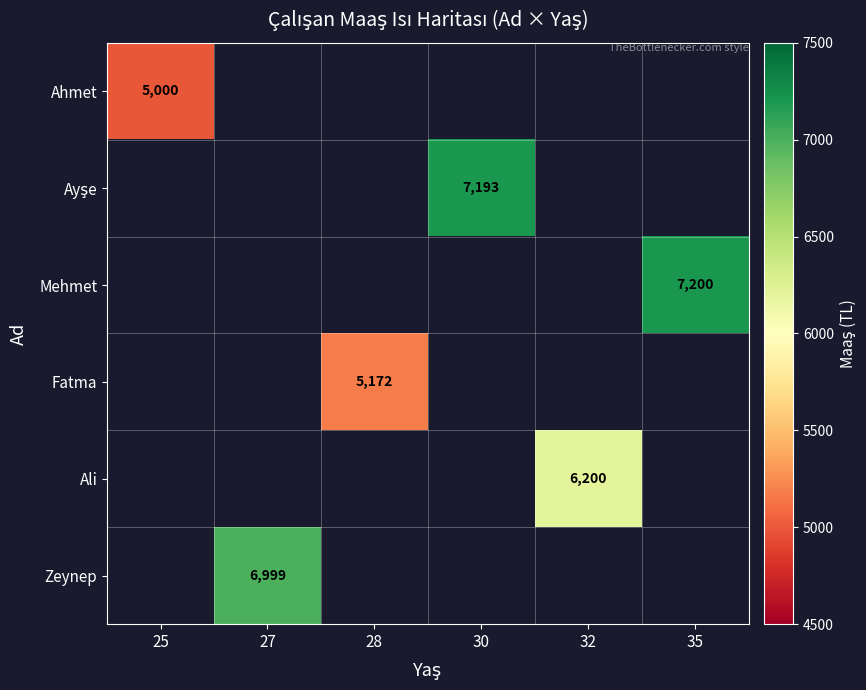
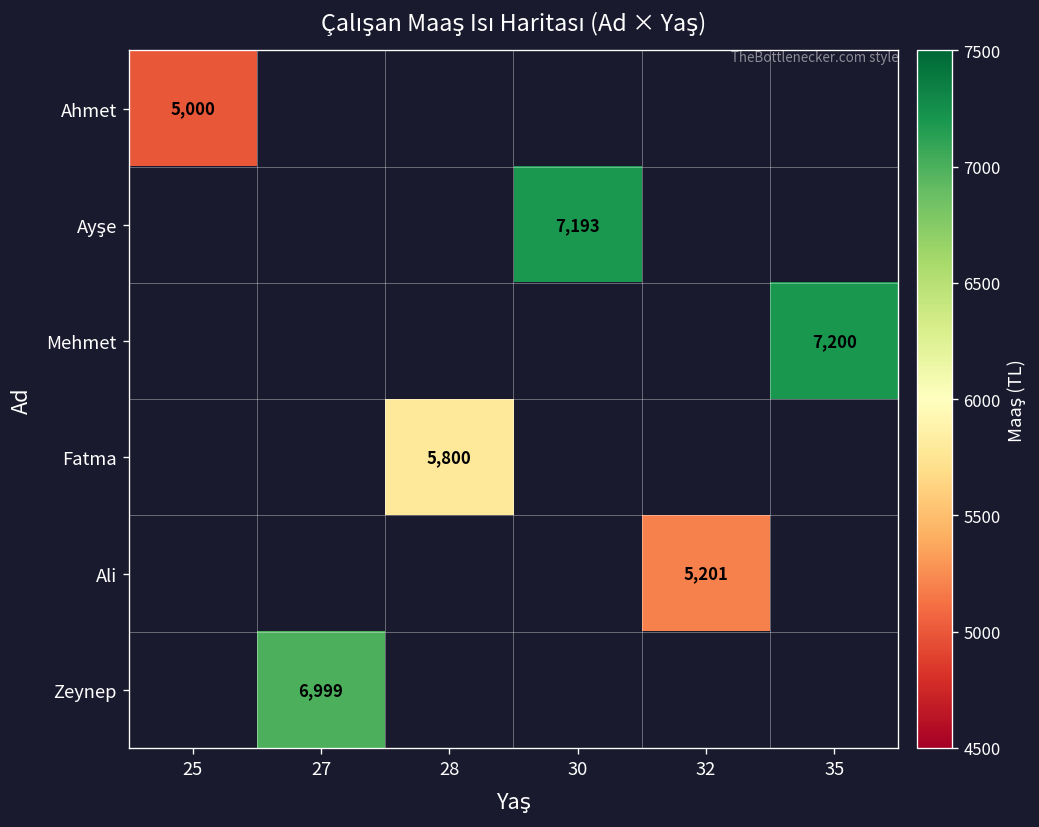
  {
    "Ahmet": {
      "25": "5,000"
    },
    "Ayşe": {
      "30": "7,193"
    },
    "Mehmet": {
      "35": "7,200"
    },
    "Fatma": {
-     "28": "5,172"
+     "28": "5,800"
    },
    "Ali": {
-     "32": "6,200"
+     "32": "5,201"
    },
    "Zeynep": {
      "27": "6,999"
    }
  }
